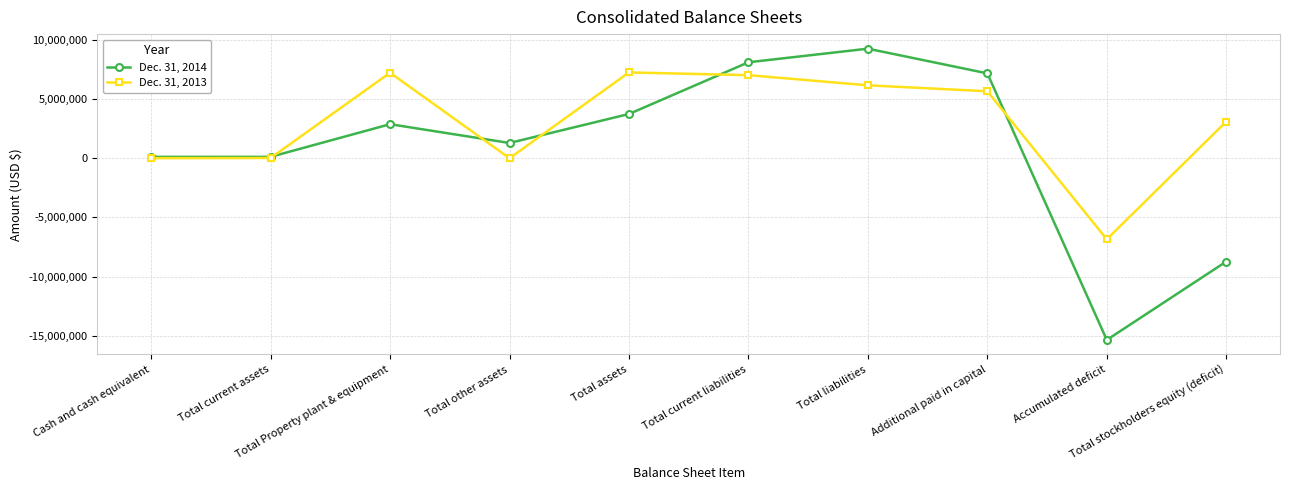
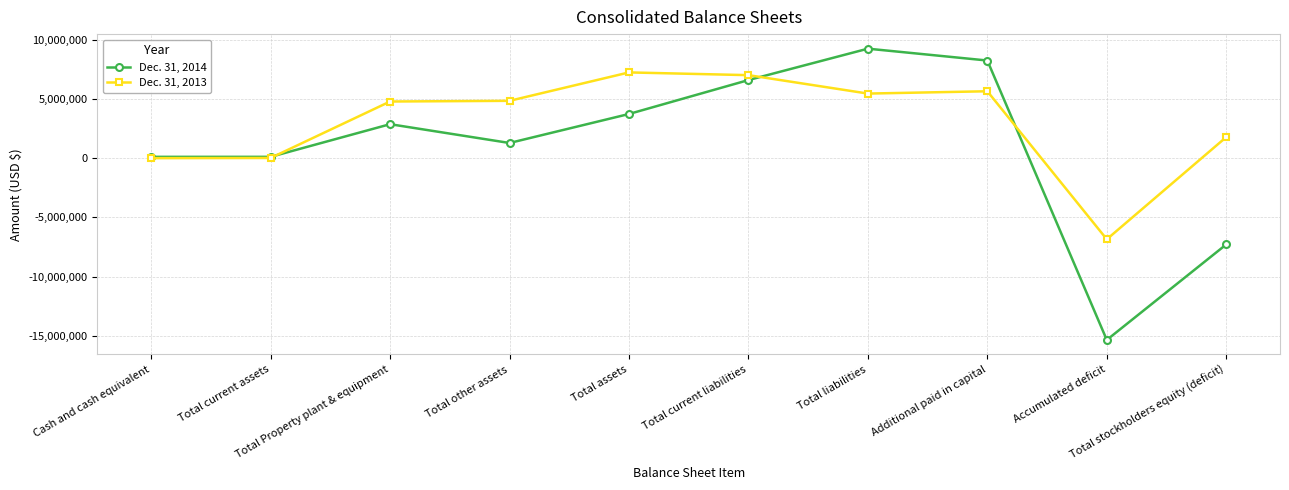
  {
    "Dec. 31, 2014": {
      "Total Property plant & equipment": "2,900,000",
      "Total other assets": "1,300,000",
      "Total assets": "3,700,000",
-     "Total current liabilities": "8,100,000",
+     "Total current liabilities": "6,600,000",
      "Total liabilities": "9,300,000",
-     "Additional paid in capital": "7,200,000",
+     "Additional paid in capital": "8,300,000",
      "Accumulated deficit": "-15,400,000",
-     "Total stockholders equity (deficit)": "-8,700,000"
+     "Total stockholders equity (deficit)": "-7,300,000"
    },
    "Dec. 31, 2013": {
-     "Total Property plant & equipment": "7,200,000",
-     "Total other assets": "0",
+     "Total Property plant & equipment": "4,800,000",
+     "Total other assets": "4,900,000",
      "Total assets": "7,300,000",
      "Total current liabilities": "7,000,000",
-     "Total liabilities": "6,200,000",
+     "Total liabilities": "5,500,000",
      "Additional paid in capital": "5,700,000",
      "Accumulated deficit": "-6,800,000",
-     "Total stockholders equity (deficit)": "3,100,000"
+     "Total stockholders equity (deficit)": "1,800,000"
    }
  }
